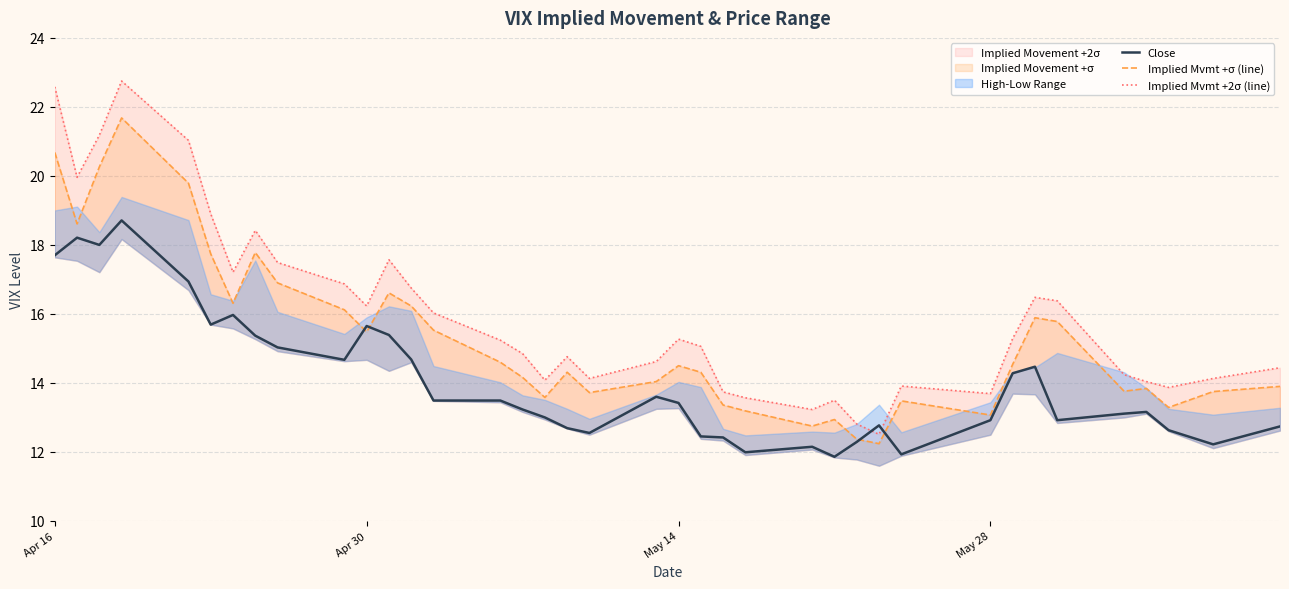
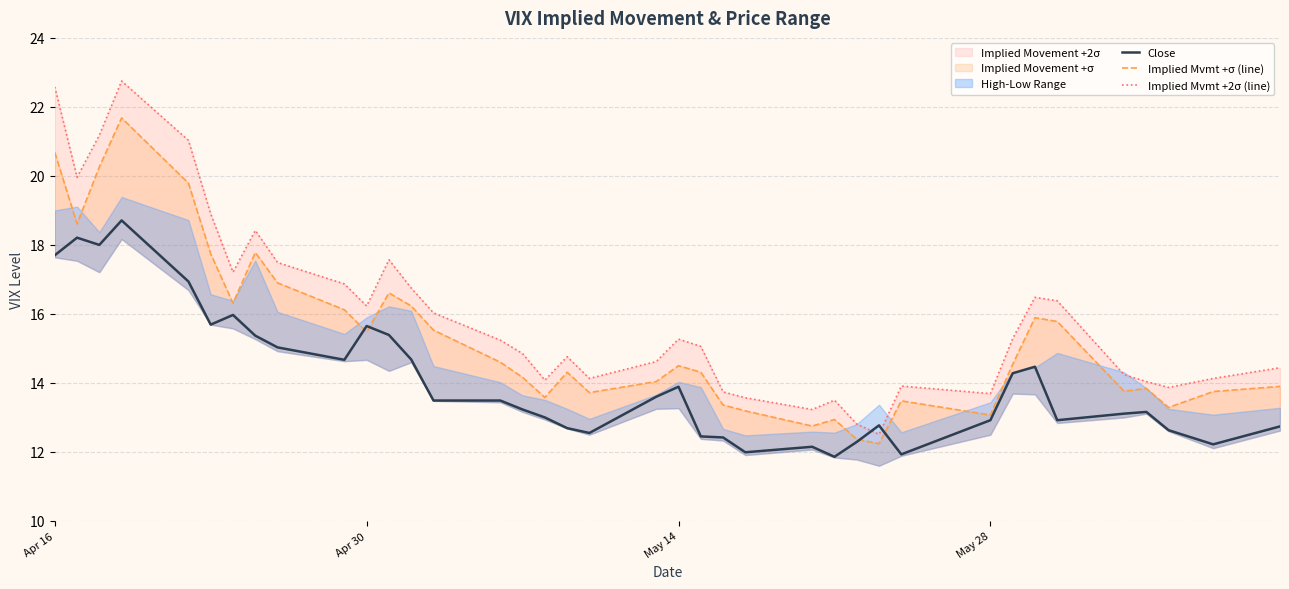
  {
    "Close": {
      "Apr 16": 17.7,
      "Apr 30": 15.7,
-     "May 14": 13.4,
+     "May 14": 13.9,
      "May 28": 12.9
    }
  }
